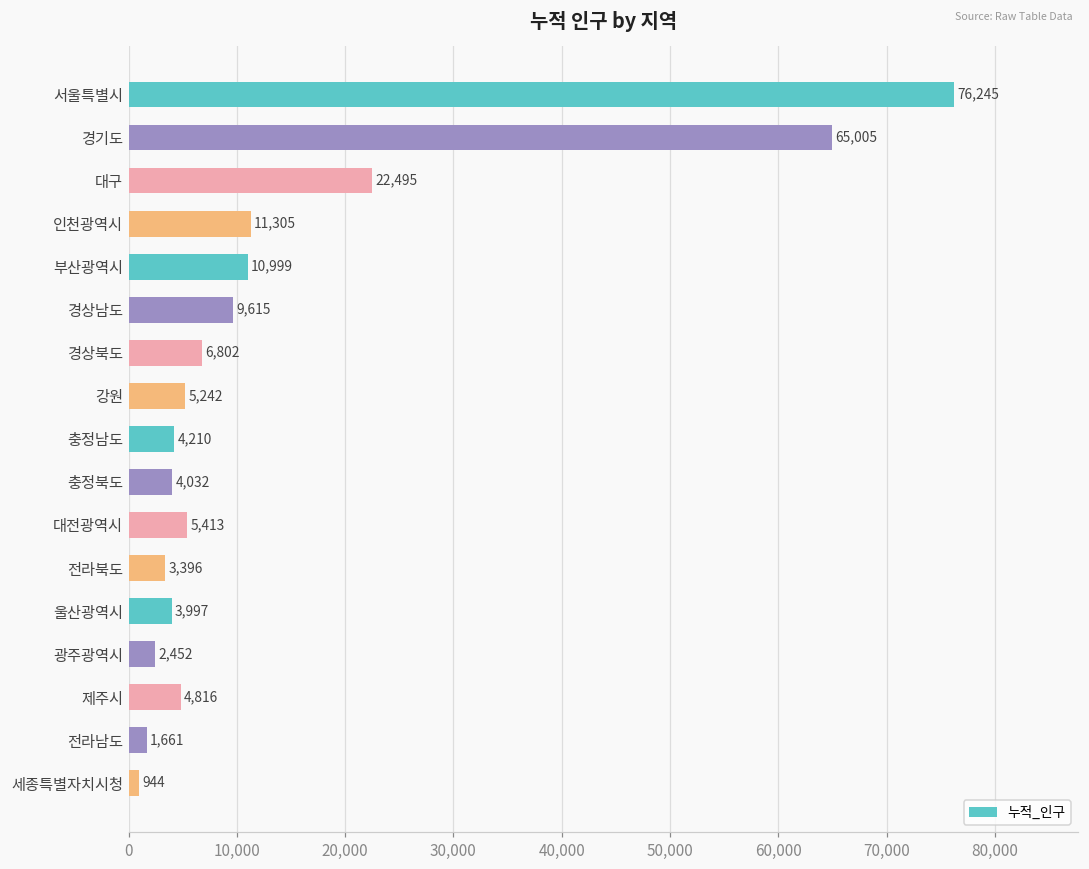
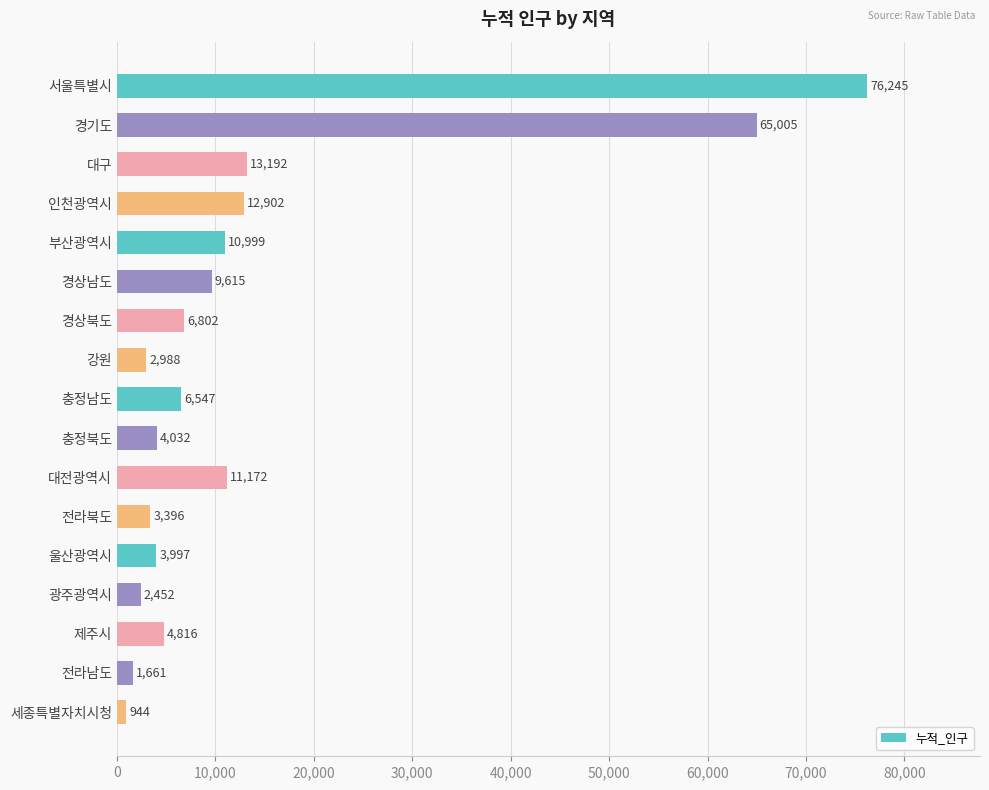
  {
    "서울특별시": "76,245",
    "경기도": "65,005",
-   "대구": "22,495",
-   "인천광역시": "11,305",
+   "대구": "13,192",
+   "인천광역시": "12,902",
    "부산광역시": "10,999",
    "경상남도": "9,615",
    "경상북도": "6,802",
-   "강원": "5,242",
-   "충정남도": "4,210",
+   "강원": "2,988",
+   "충정남도": "6,547",
    "충정북도": "4,032",
-   "대전광역시": "5,413",
+   "대전광역시": "11,172",
    "전라북도": "3,396",
    "울산광역시": "3,997",
    "광주광역시": "2,452",
    "제주시": "4,816",
    "전라남도": "1,661",
    "세종특별자치시청": "944"
  }
